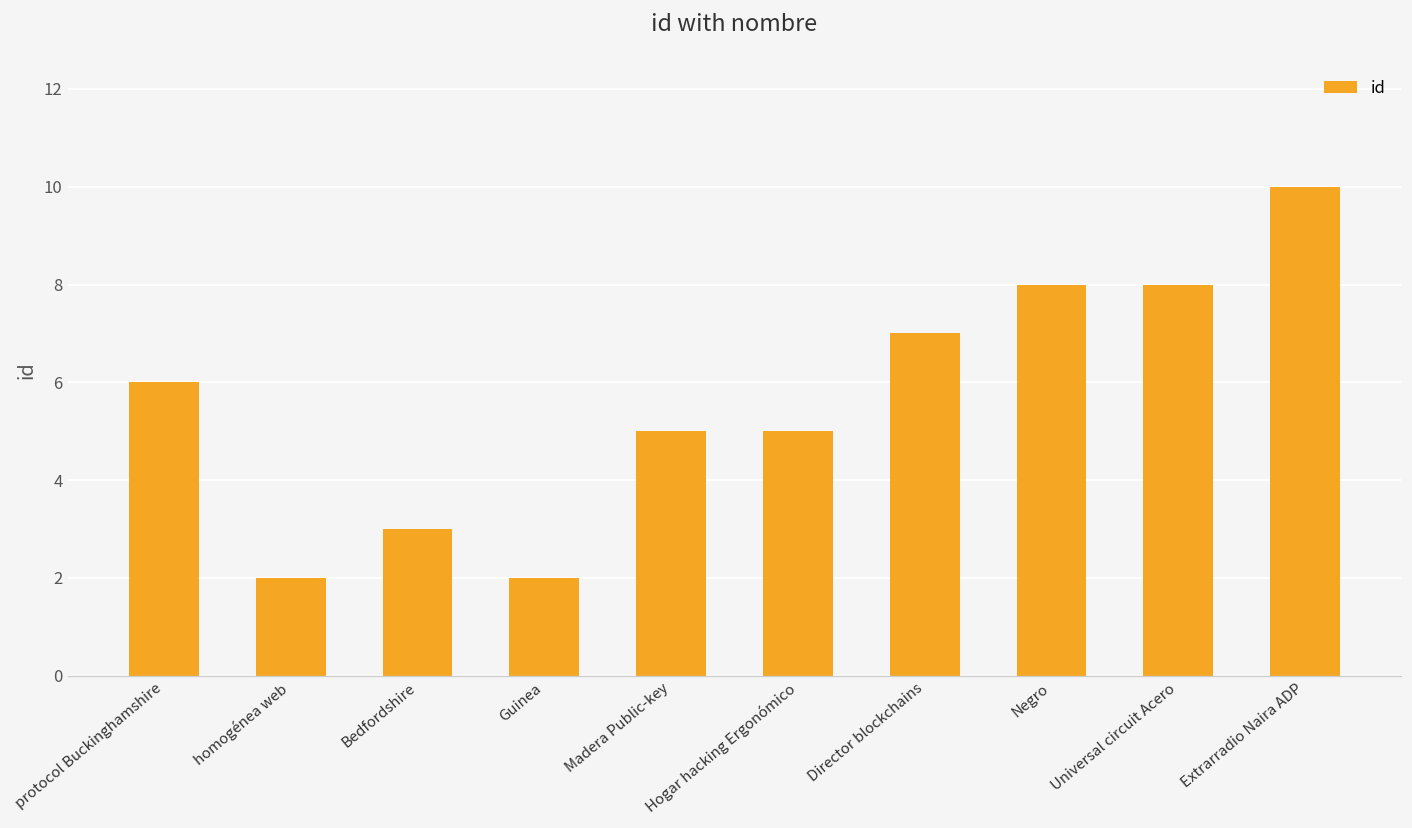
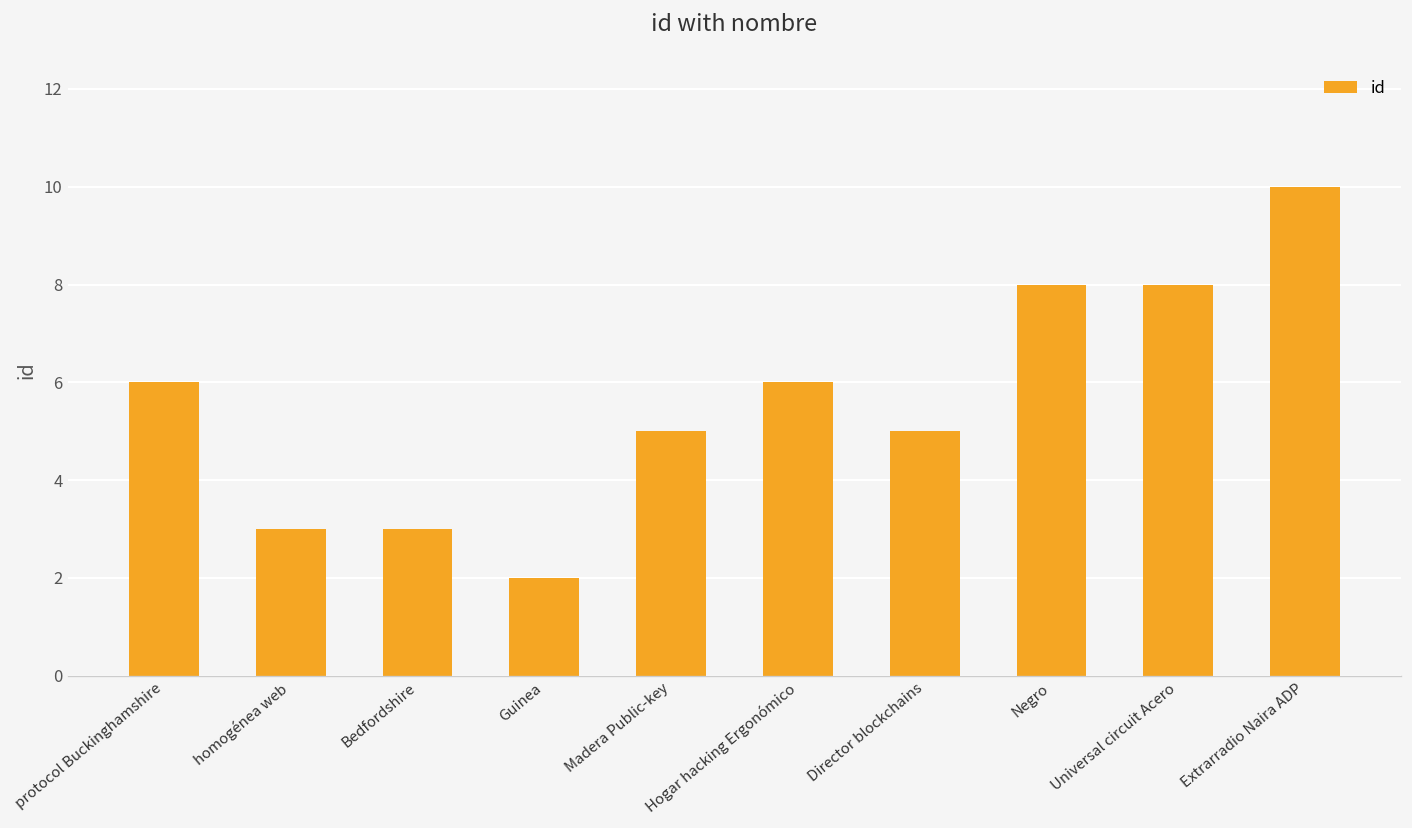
  {
    "protocol Buckinghamshire": 6,
-   "homogénea web": 2,
+   "homogénea web": 3,
    "Bedfordshire": 3,
    "Guinea": 2,
    "Madera Public-key": 5,
-   "Hogar hacking Ergonómico": 5,
-   "Director blockchains": 7,
+   "Hogar hacking Ergonómico": 6,
+   "Director blockchains": 5,
    "Negro": 8,
    "Universal circuit Acero": 8,
    "Extrarradio Naira ADP": 10
  }
